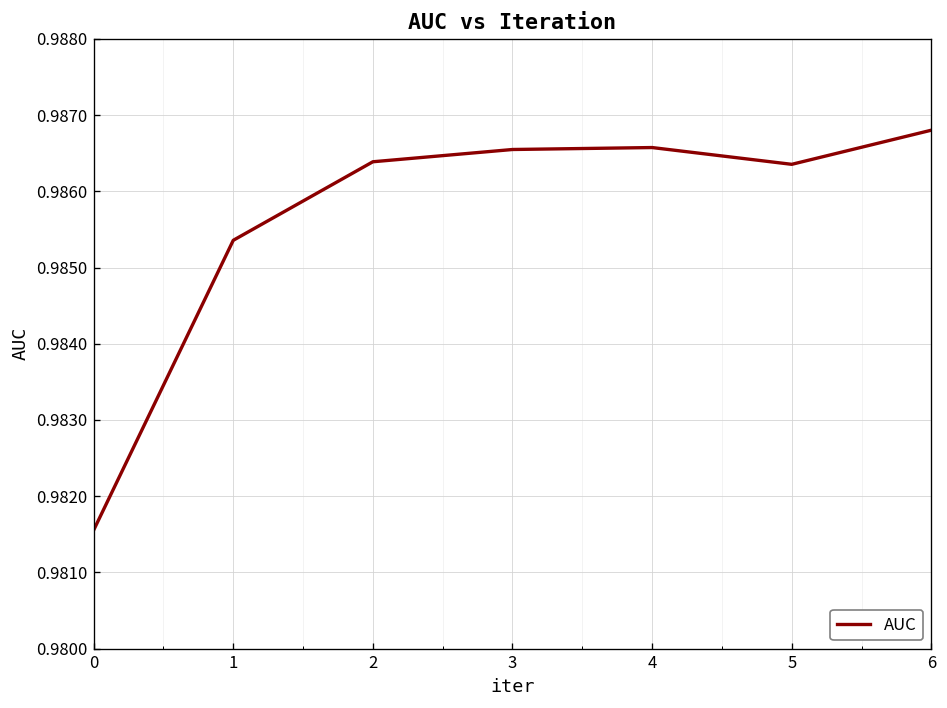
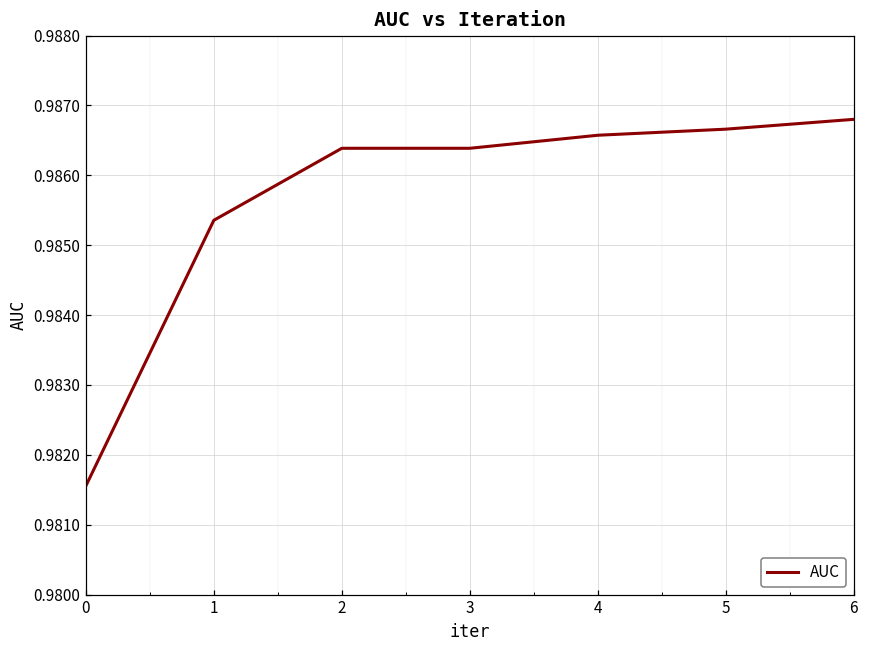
  {
    "0": 0.9816,
    "1": 0.9854,
    "2": 0.9864,
-   "3": 0.9865,
+   "3": 0.9864,
    "4": 0.9866,
-   "5": 0.9864,
+   "5": 0.9867,
    "6": 0.9868
  }
